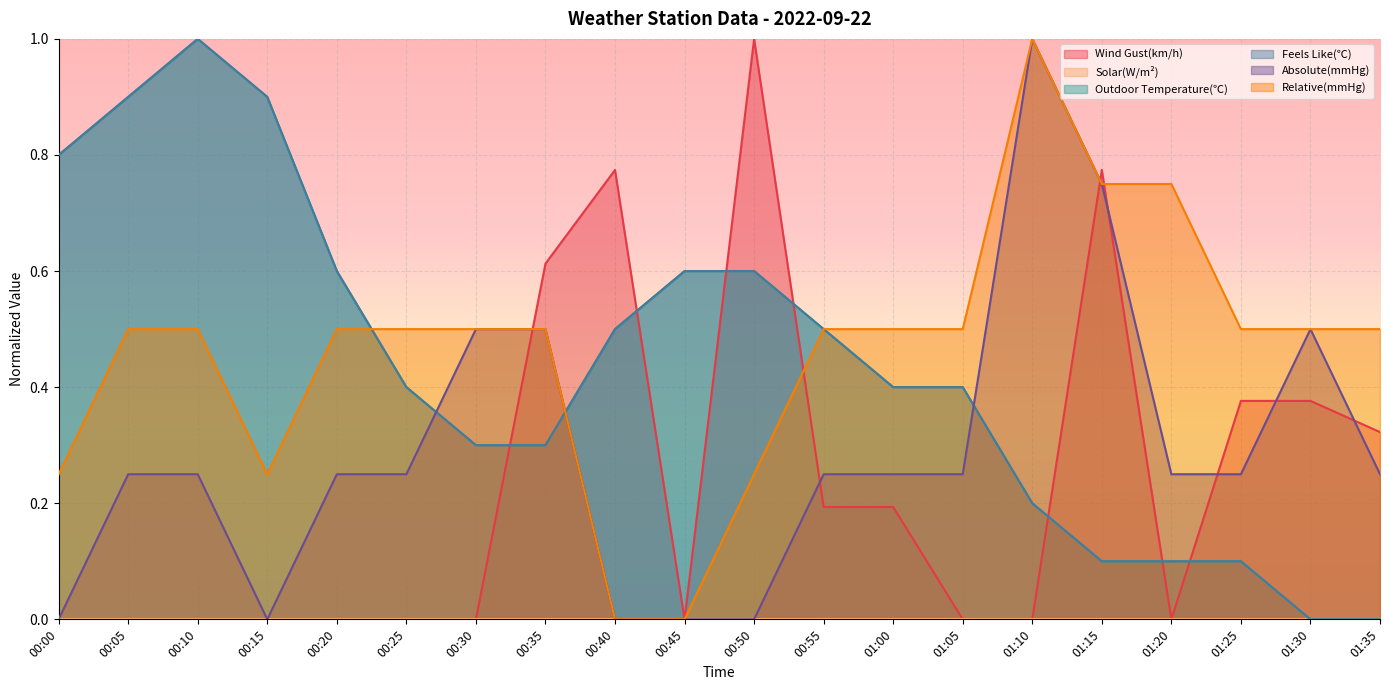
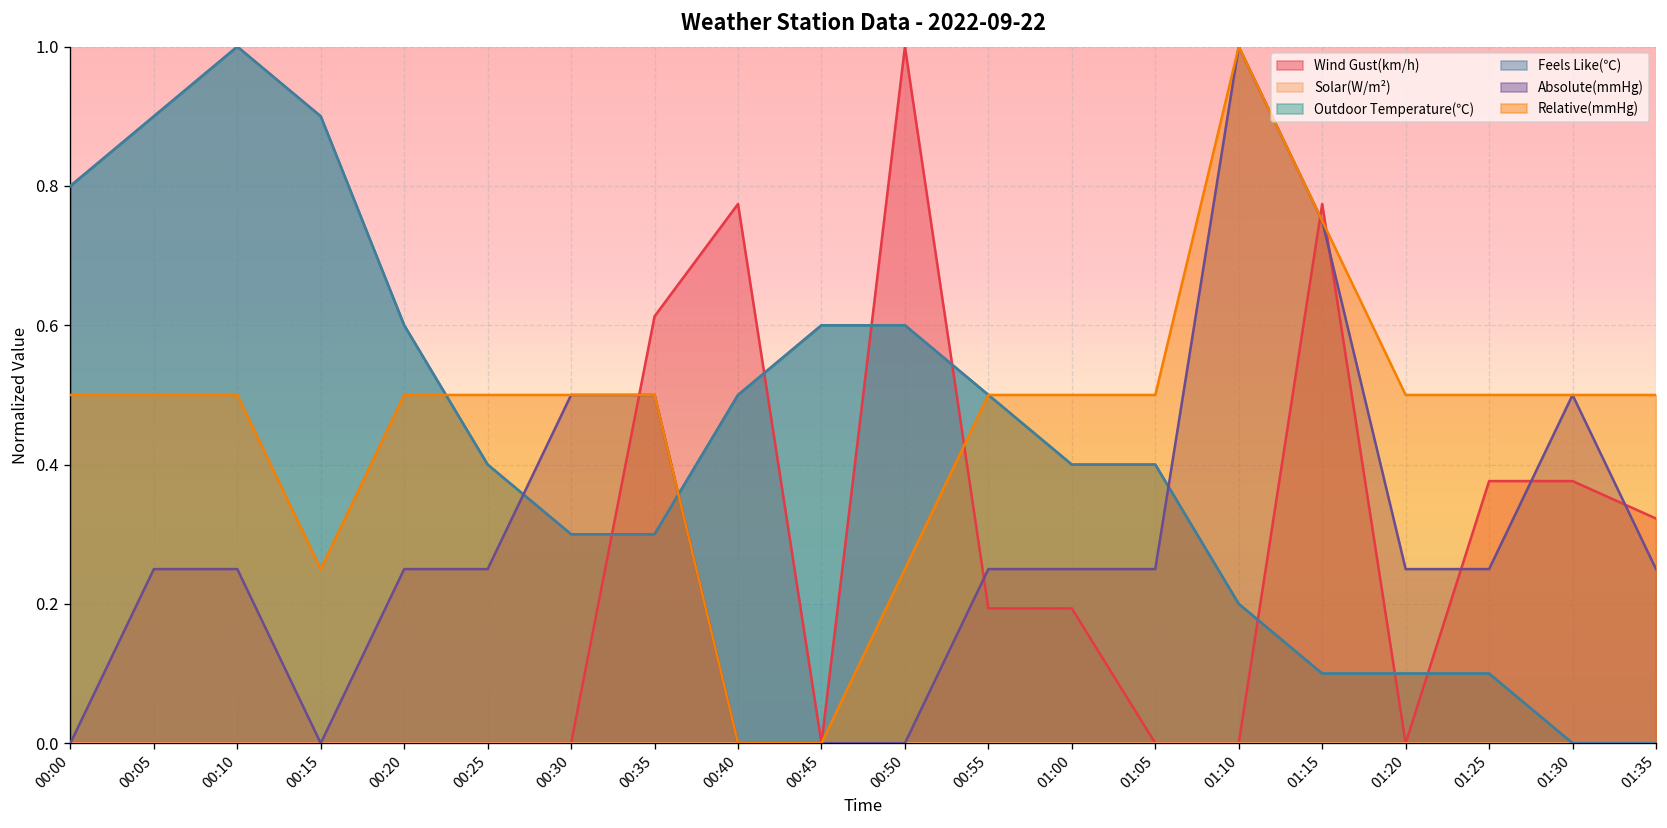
  {
    "Wind Gust(km/h)": {
      "00:35": 0.61,
      "00:40": 0.77,
      "00:50": 1.00,
      "00:55": 0.19,
      "01:00": 0.19,
      "01:15": 0.77,
      "01:25": 0.38,
      "01:30": 0.38,
      "01:35": 0.32
    },
    "Solar(W/m²)": {
      "00:35": 0.00,
      "00:55": 0.00,
      "01:00": 0.00,
      "01:15": 0.00,
      "01:25": 0.00
    },
    "Relative(mmHg)": {
-     "00:00": 0.25,
+     "00:00": 0.50,
      "00:05": 0.50,
      "00:10": 0.50,
      "00:15": 0.25,
      "00:20": 0.50,
      "00:25": 0.50,
      "00:50": 0.25,
      "01:00": 0.50,
      "01:05": 0.50,
-     "01:20": 0.75,
+     "01:20": 0.50,
      "01:25": 0.50,
      "01:35": 0.50
    }
  }
